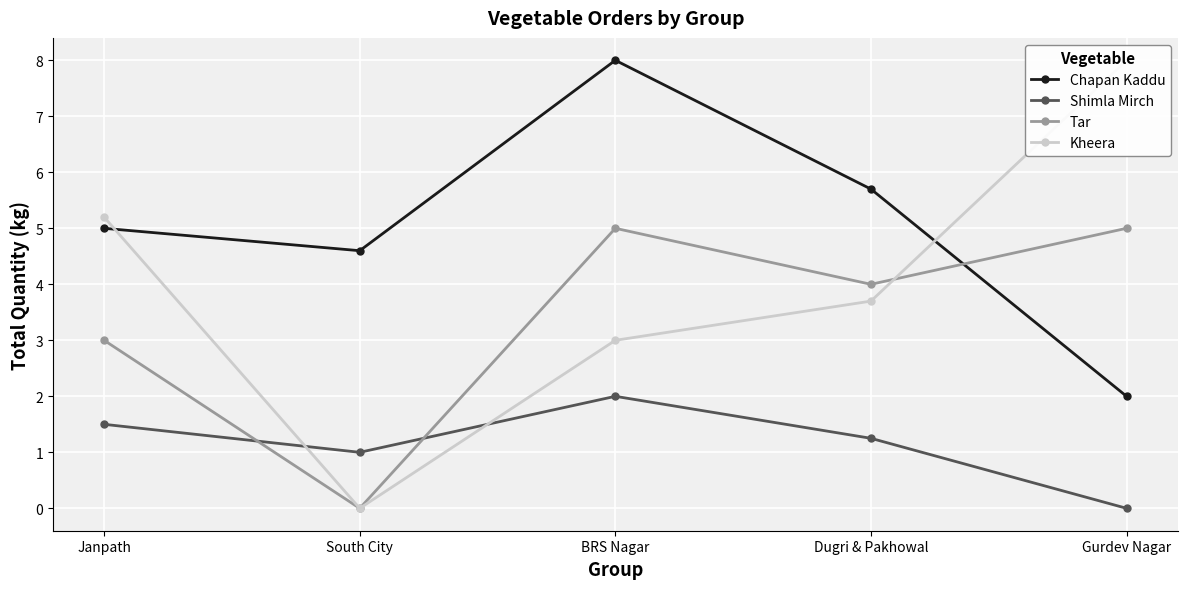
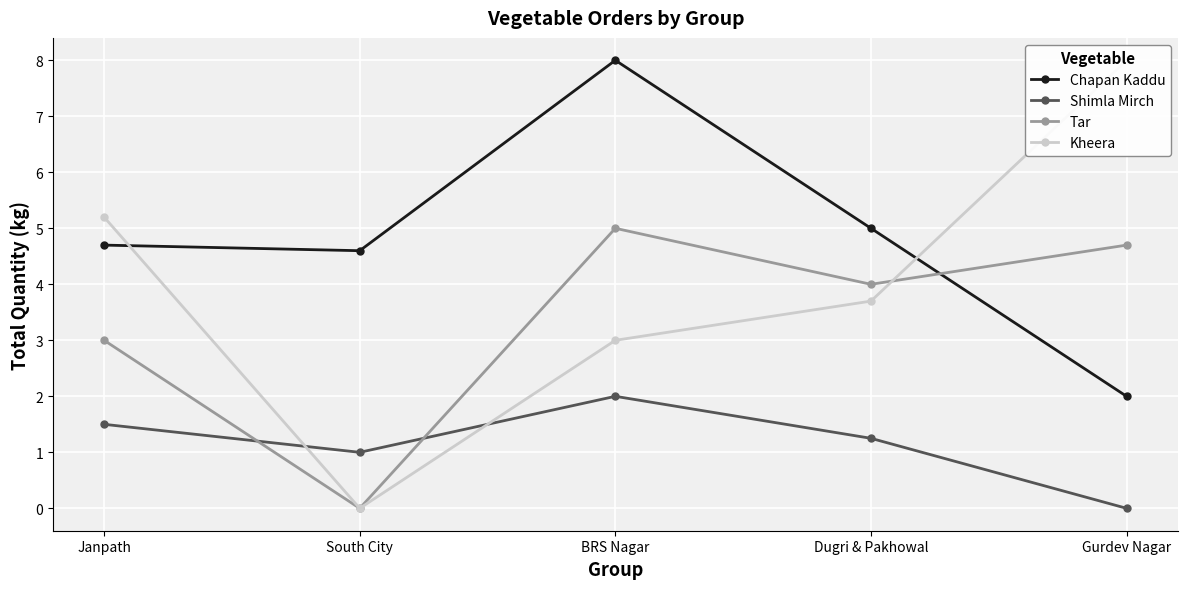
  {
    "Chapan Kaddu": {
-     "Janpath": 5.0,
+     "Janpath": 4.7,
      "South City": 4.6,
      "BRS Nagar": 8.0,
-     "Dugri & Pakhowal": 5.7,
+     "Dugri & Pakhowal": 5.0,
      "Gurdev Nagar": 2.0
    },
    "Shimla Mirch": {
      "Janpath": 1.5,
      "South City": 1.0,
      "BRS Nagar": 2.0,
      "Dugri & Pakhowal": 1.3,
      "Gurdev Nagar": 0.0
    },
    "Tar": {
      "Janpath": 3.0,
      "BRS Nagar": 5.0,
      "Dugri & Pakhowal": 4.0,
-     "Gurdev Nagar": 5.0
+     "Gurdev Nagar": 4.7
    },
    "Kheera": {
      "Janpath": 5.2,
      "BRS Nagar": 3.0,
      "Dugri & Pakhowal": 3.7
    }
  }
